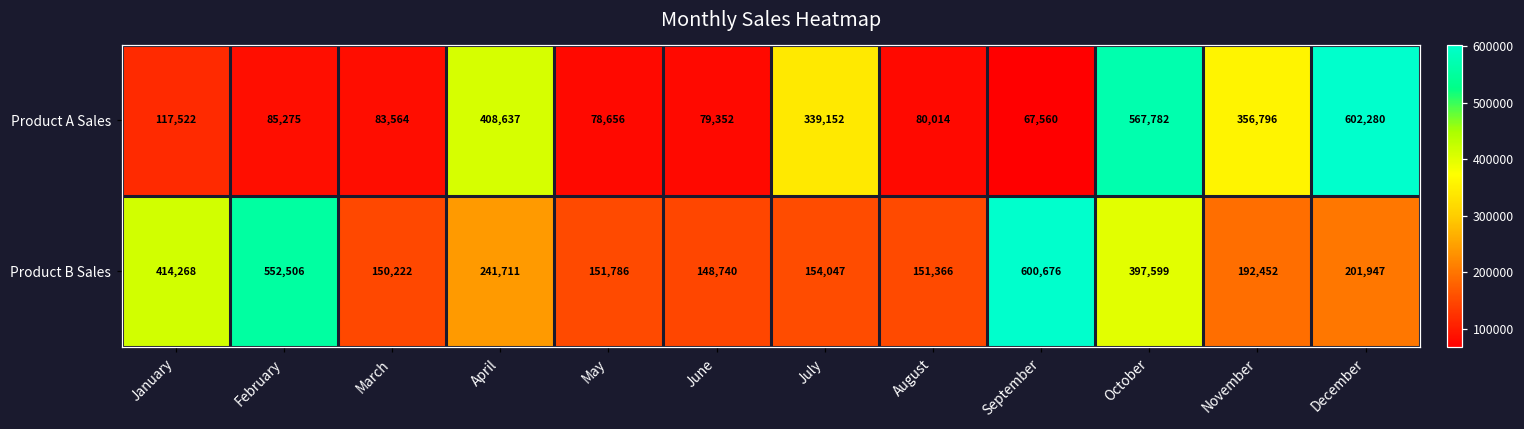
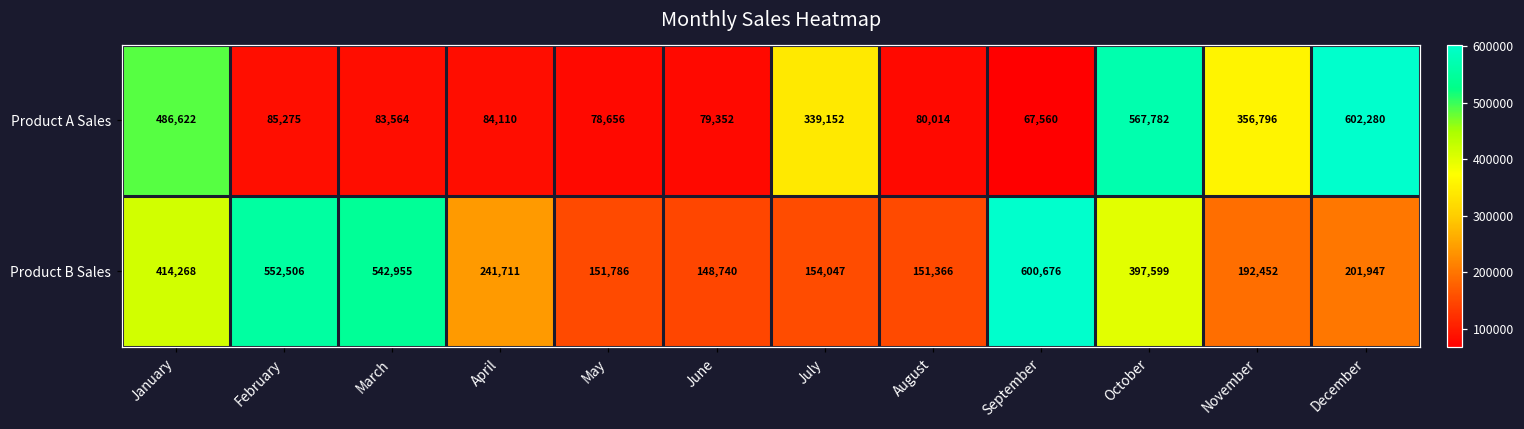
  {
    "Product A Sales": {
-     "January": "117,522",
+     "January": "486,622",
      "February": "85,275",
      "March": "83,564",
-     "April": "408,637",
+     "April": "84,110",
      "May": "78,656",
      "June": "79,352",
      "July": "339,152",
      "August": "80,014",
      "September": "67,560",
      "October": "567,782",
      "November": "356,796",
      "December": "602,280"
    },
    "Product B Sales": {
      "January": "414,268",
      "February": "552,506",
-     "March": "150,222",
+     "March": "542,955",
      "April": "241,711",
      "May": "151,786",
      "June": "148,740",
      "July": "154,047",
      "August": "151,366",
      "September": "600,676",
      "October": "397,599",
      "November": "192,452",
      "December": "201,947"
    }
  }
